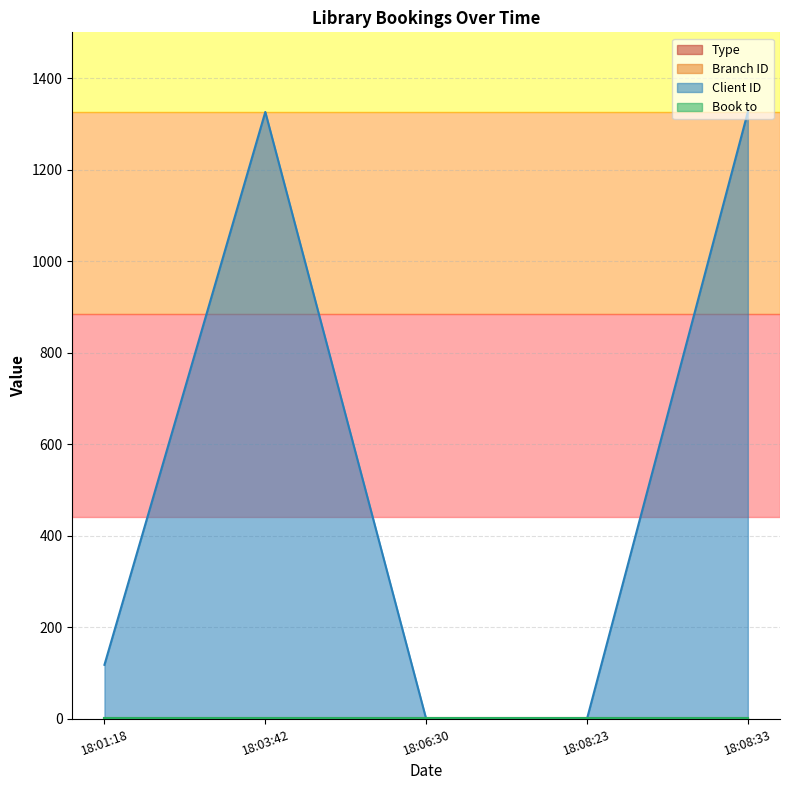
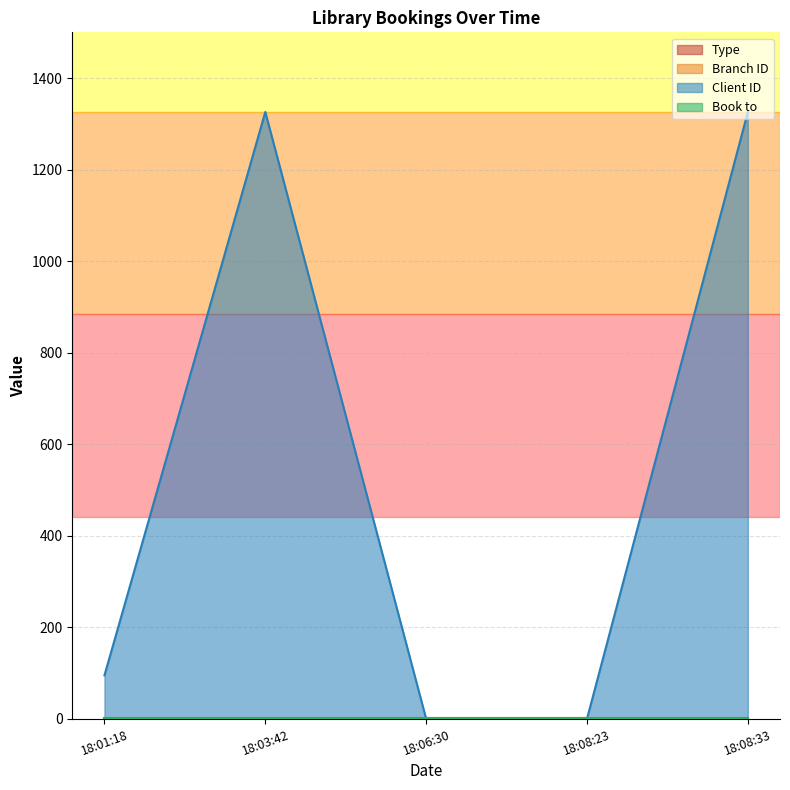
  {
    "Client ID": {
-     "18:01:18": 120,
+     "18:01:18": 100,
      "18:03:42": 1330
    }
  }
